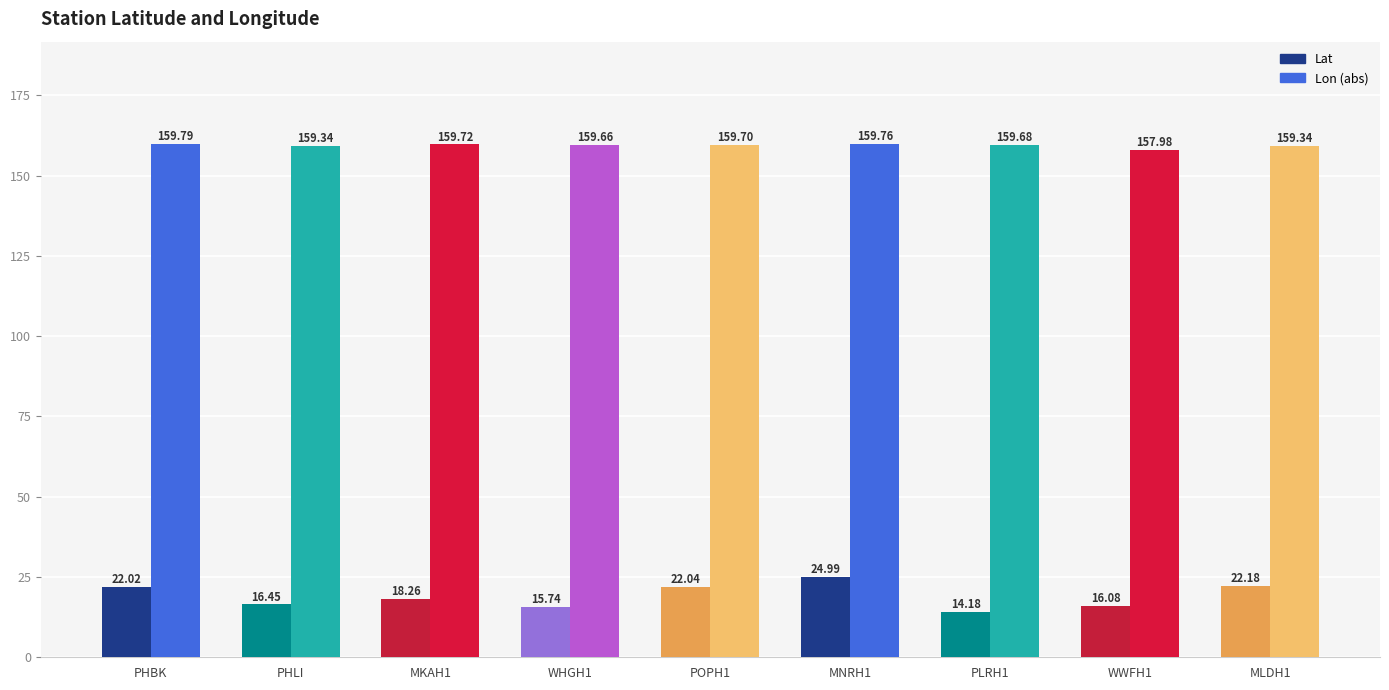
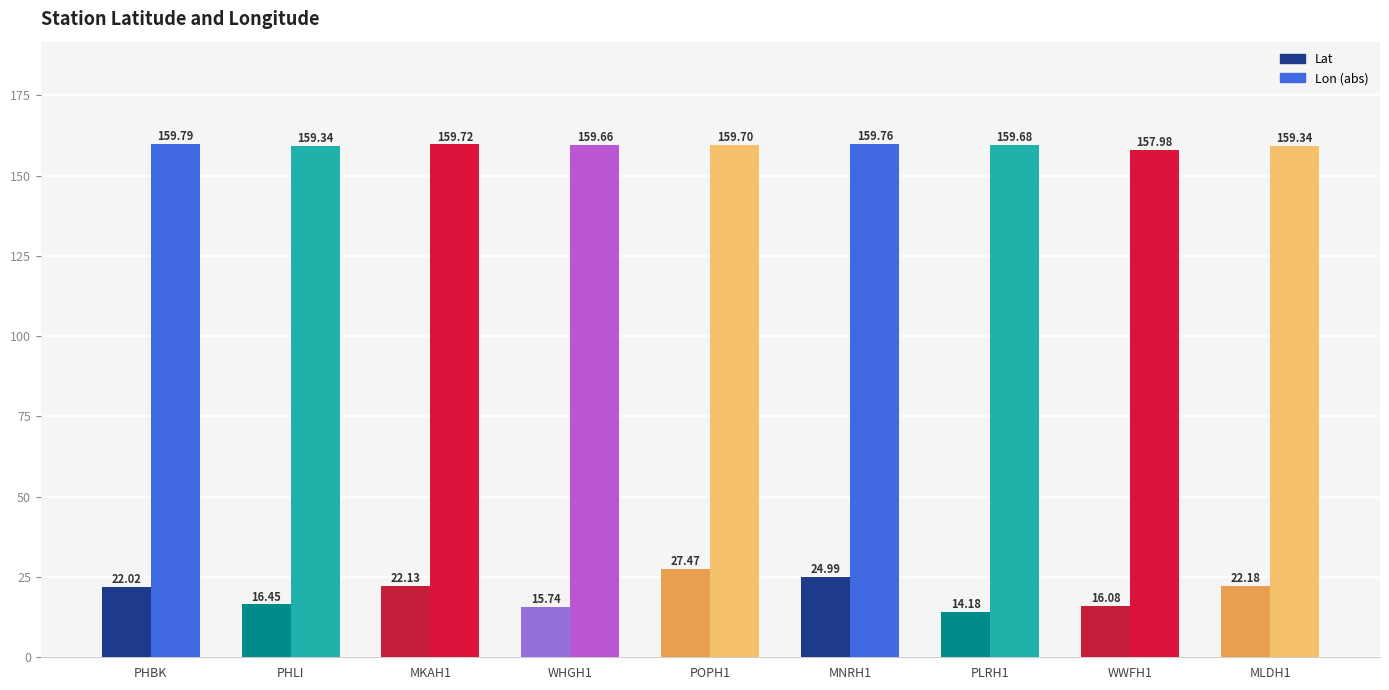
  {
    "Lat": {
      "PHBK": 22.02,
      "PHLI": 16.45,
-     "MKAH1": 18.26,
+     "MKAH1": 22.13,
      "WHGH1": 15.74,
-     "POPH1": 22.04,
+     "POPH1": 27.47,
      "MNRH1": 24.99,
      "PLRH1": 14.18,
      "WWFH1": 16.08,
      "MLDH1": 22.18
    },
    "Lon (abs)": {
      "PHBK": 159.79,
      "PHLI": 159.34,
      "MKAH1": 159.72,
      "WHGH1": 159.66,
      "POPH1": 159.70,
      "MNRH1": 159.76,
      "PLRH1": 159.68,
      "WWFH1": 157.98,
      "MLDH1": 159.34
    }
  }
